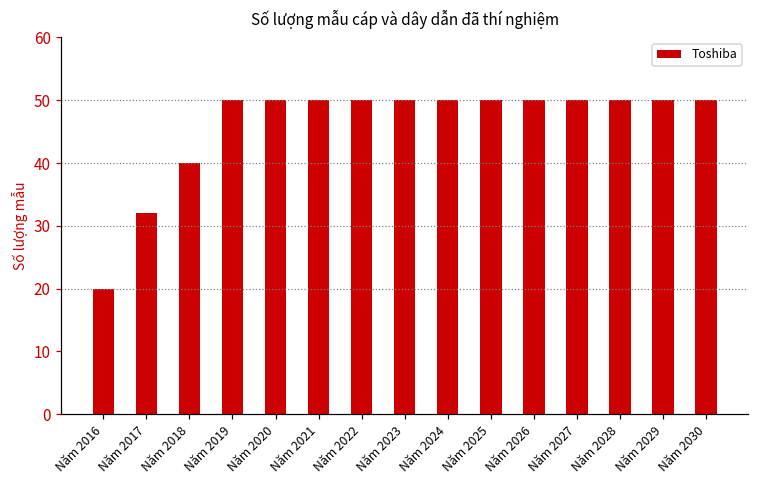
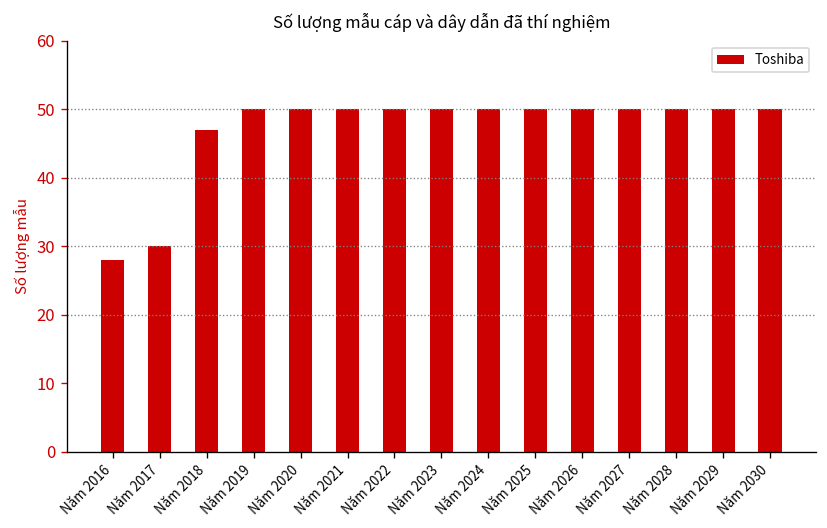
  {
-   "Năm 2016": 20,
-   "Năm 2017": 32,
-   "Năm 2018": 40,
+   "Năm 2016": 28,
+   "Năm 2017": 30,
+   "Năm 2018": 47,
    "Năm 2019": 50,
    "Năm 2020": 50,
    "Năm 2021": 50,
    "Năm 2022": 50,
    "Năm 2023": 50,
    "Năm 2024": 50,
    "Năm 2025": 50,
    "Năm 2026": 50,
    "Năm 2027": 50,
    "Năm 2028": 50,
    "Năm 2029": 50,
    "Năm 2030": 50
  }
